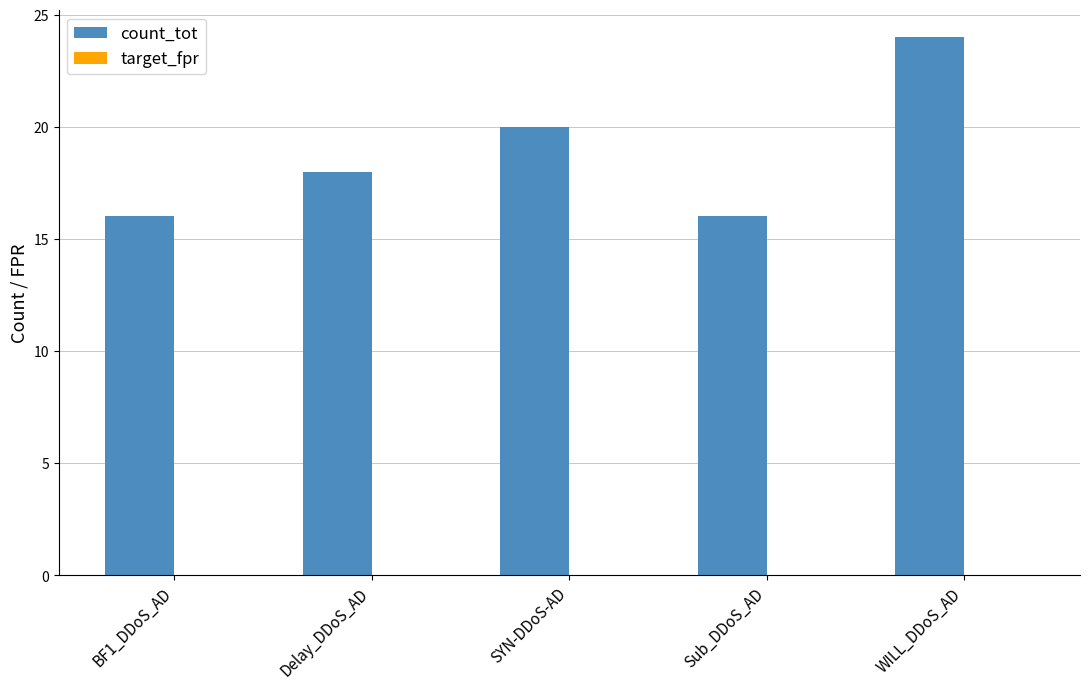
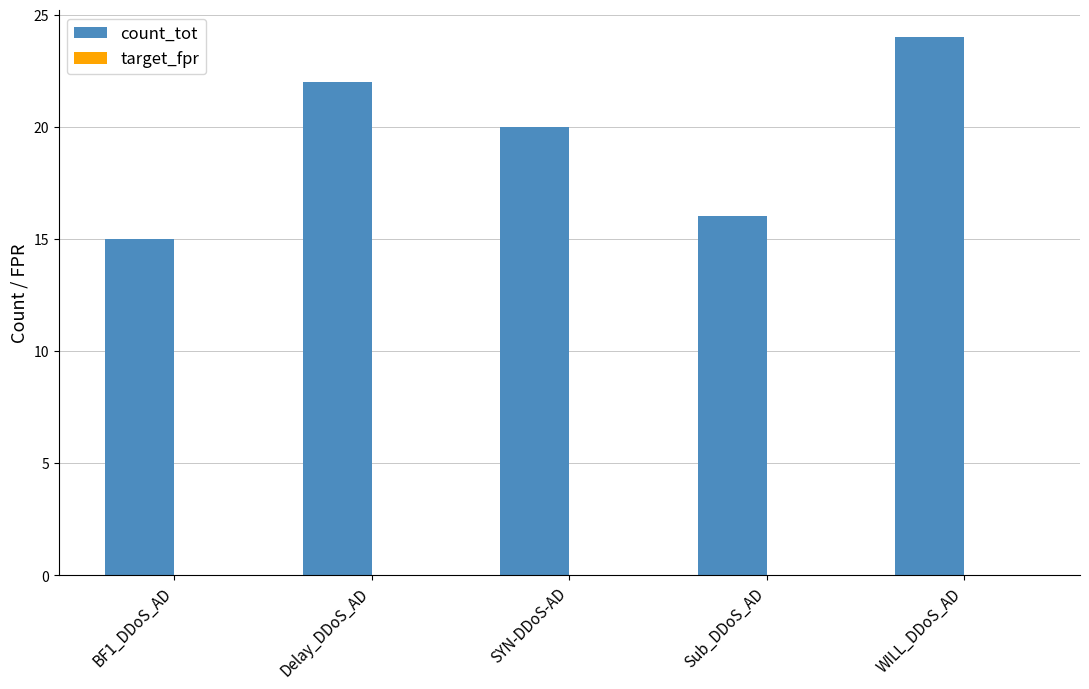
  {
    "count_tot": {
-     "BF1_DDoS_AD": 16,
-     "Delay_DDoS_AD": 18,
+     "BF1_DDoS_AD": 15,
+     "Delay_DDoS_AD": 22,
      "SYN-DDoS-AD": 20,
      "Sub_DDoS_AD": 16,
      "WILL_DDoS_AD": 24
    }
  }
